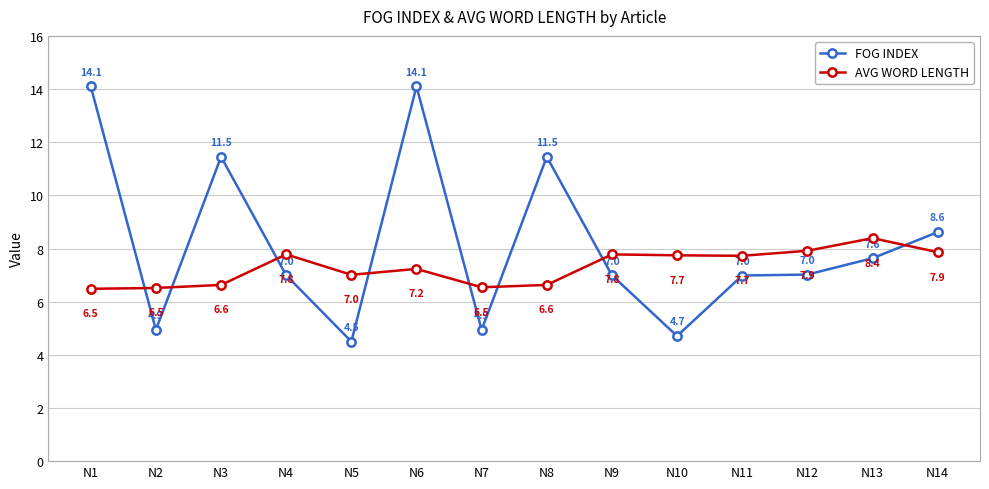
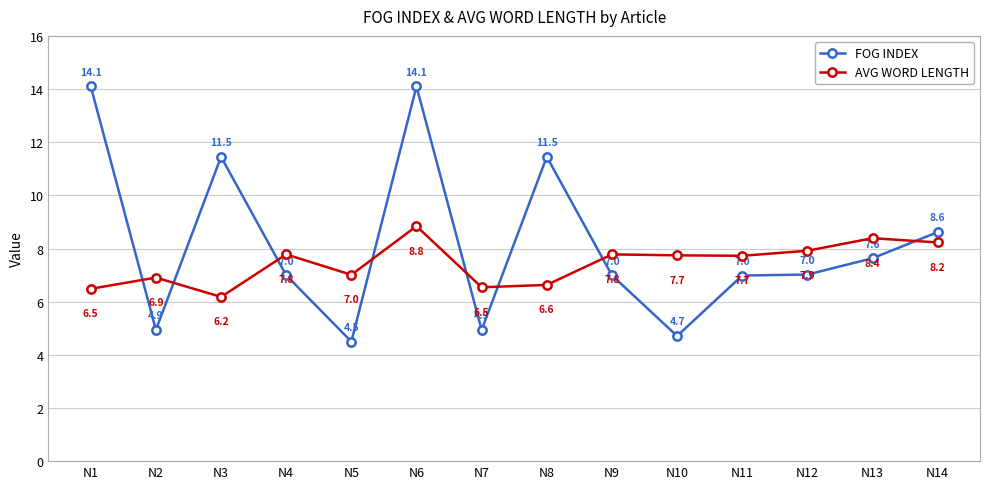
  {
    "FOG INDEX": {
      "N1": 14.1,
      "N2": 4.9,
      "N3": 11.5,
      "N5": 4.5,
      "N6": 14.1,
      "N8": 11.5,
      "N10": 4.7,
      "N12": 7.0,
      "N14": 8.6
    },
    "AVG WORD LENGTH": {
      "N1": 6.5,
-     "N2": 6.5,
-     "N3": 6.6,
+     "N2": 6.9,
+     "N3": 6.2,
      "N5": 7.0,
-     "N6": 7.2,
+     "N6": 8.8,
      "N8": 6.6,
      "N10": 7.7,
-     "N14": 7.9
+     "N14": 8.2
    }
  }
